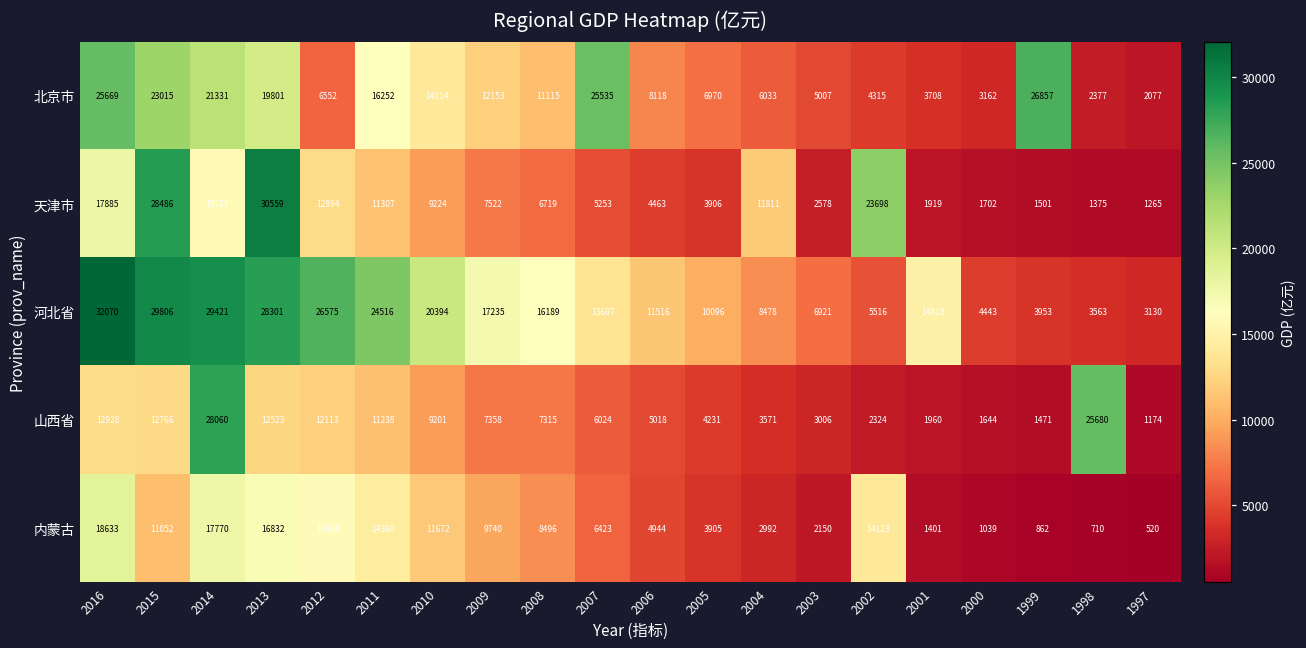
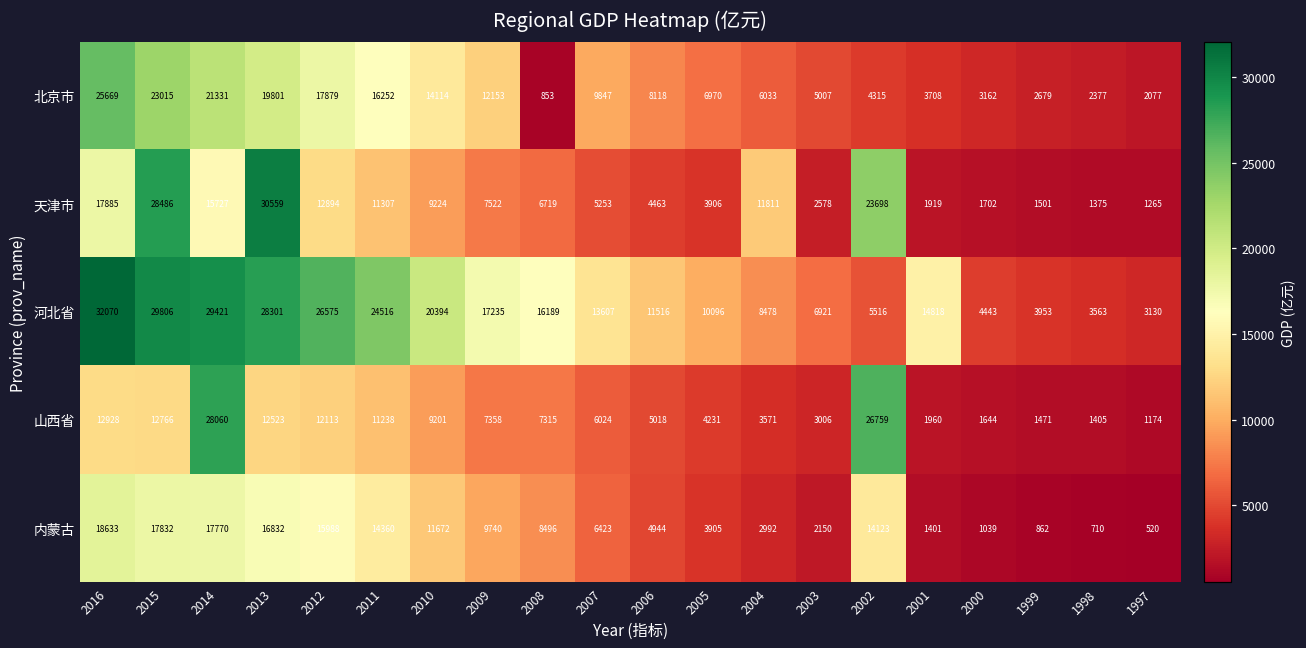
  {
    "北京市": {
      "2016": 25669,
      "2015": 23015,
      "2014": 21331,
      "2013": 19801,
-     "2012": 6552,
+     "2012": 17879,
      "2011": 16252,
      "2010": 14114,
      "2009": 12153,
-     "2008": 11115,
-     "2007": 25535,
+     "2008": 853,
+     "2007": 9847,
      "2006": 8118,
      "2005": 6970,
      "2004": 6033,
      "2003": 5007,
      "2002": 4315,
      "2001": 3708,
      "2000": 3162,
-     "1999": 26857,
+     "1999": 2679,
      "1998": 2377,
      "1997": 2077
    },
    "天津市": {
      "2016": 17885,
      "2015": 28486,
      "2014": 15727,
      "2013": 30559,
      "2012": 12894,
      "2011": 11307,
      "2010": 9224,
      "2009": 7522,
      "2008": 6719,
      "2007": 5253,
      "2006": 4463,
      "2005": 3906,
      "2004": 11811,
      "2003": 2578,
      "2002": 23698,
      "2001": 1919,
      "2000": 1702,
      "1999": 1501,
      "1998": 1375,
      "1997": 1265
    },
    "河北省": {
      "2016": 32070,
      "2015": 29806,
      "2014": 29421,
      "2013": 28301,
      "2012": 26575,
      "2011": 24516,
      "2010": 20394,
      "2009": 17235,
      "2008": 16189,
      "2007": 13607,
      "2006": 11516,
      "2005": 10096,
      "2004": 8478,
      "2003": 6921,
      "2002": 5516,
      "2001": 14818,
      "2000": 4443,
      "1999": 3953,
      "1998": 3563,
      "1997": 3130
    },
    "山西省": {
      "2016": 12928,
      "2015": 12766,
      "2014": 28060,
      "2013": 12523,
      "2012": 12113,
      "2011": 11238,
      "2010": 9201,
      "2009": 7358,
      "2008": 7315,
      "2007": 6024,
      "2006": 5018,
      "2005": 4231,
      "2004": 3571,
      "2003": 3006,
-     "2002": 2324,
+     "2002": 26759,
      "2001": 1960,
      "2000": 1644,
      "1999": 1471,
-     "1998": 25680,
+     "1998": 1405,
      "1997": 1174
    },
    "内蒙古": {
      "2016": 18633,
-     "2015": 11052,
+     "2015": 17832,
      "2014": 17770,
      "2013": 16832,
      "2012": 15988,
      "2011": 14360,
      "2010": 11672,
      "2009": 9740,
      "2008": 8496,
      "2007": 6423,
      "2006": 4944,
      "2005": 3905,
      "2004": 2992,
      "2003": 2150,
      "2002": 14123,
      "2001": 1401,
      "2000": 1039,
      "1999": 862,
      "1998": 710,
      "1997": 520
    }
  }
